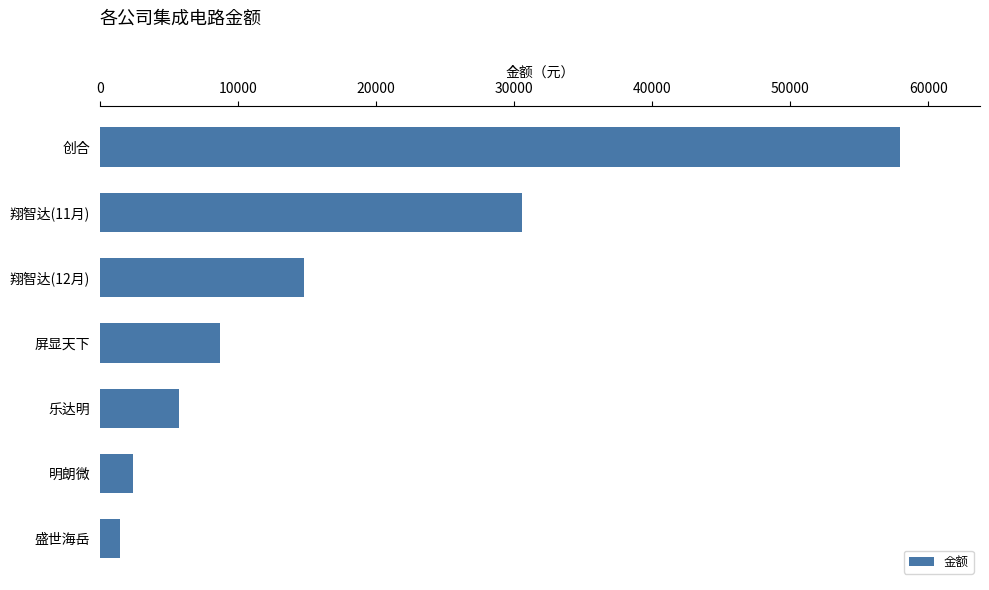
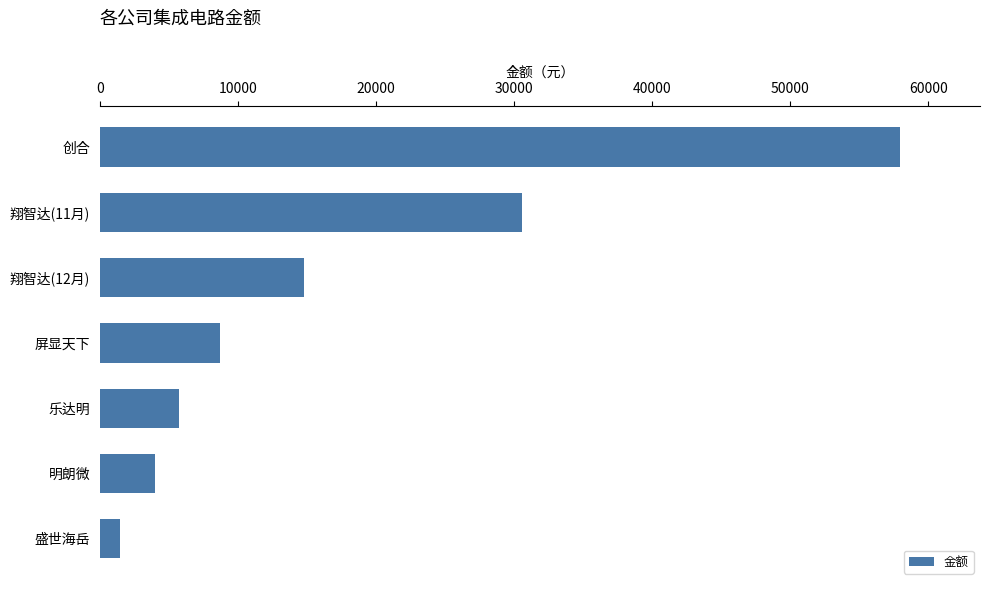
  {
    "创合": 58000,
    "翔智达(11月)": 30600,
    "翔智达(12月)": 14800,
    "屏显天下": 8700,
    "乐达明": 5800,
-   "明朗微": 2400,
+   "明朗微": 4000,
    "盛世海岳": 1500
  }
